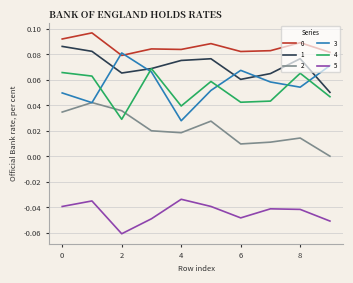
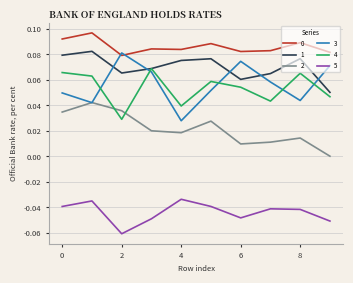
  {
    "0": {
      "0": 0.092,
      "4": 0.084,
      "6": 0.082
    },
    "1": {
-     "0": 0.086,
+     "0": 0.079,
      "2": 0.065,
      "4": 0.075,
      "6": 0.060
    },
    "2": {
      "0": 0.035,
      "2": 0.036,
      "4": 0.019,
      "6": 0.010,
      "8": 0.014
    },
    "3": {
      "0": 0.050,
      "4": 0.028,
-     "6": 0.067,
-     "8": 0.054
+     "6": 0.075,
+     "8": 0.044
    },
    "4": {
      "0": 0.066,
      "2": 0.029,
      "4": 0.039,
-     "6": 0.042,
+     "6": 0.054,
      "8": 0.065
    },
    "5": {
      "0": -0.039,
      "2": -0.061,
      "4": -0.034,
      "6": -0.048,
      "8": -0.042
    }
  }
